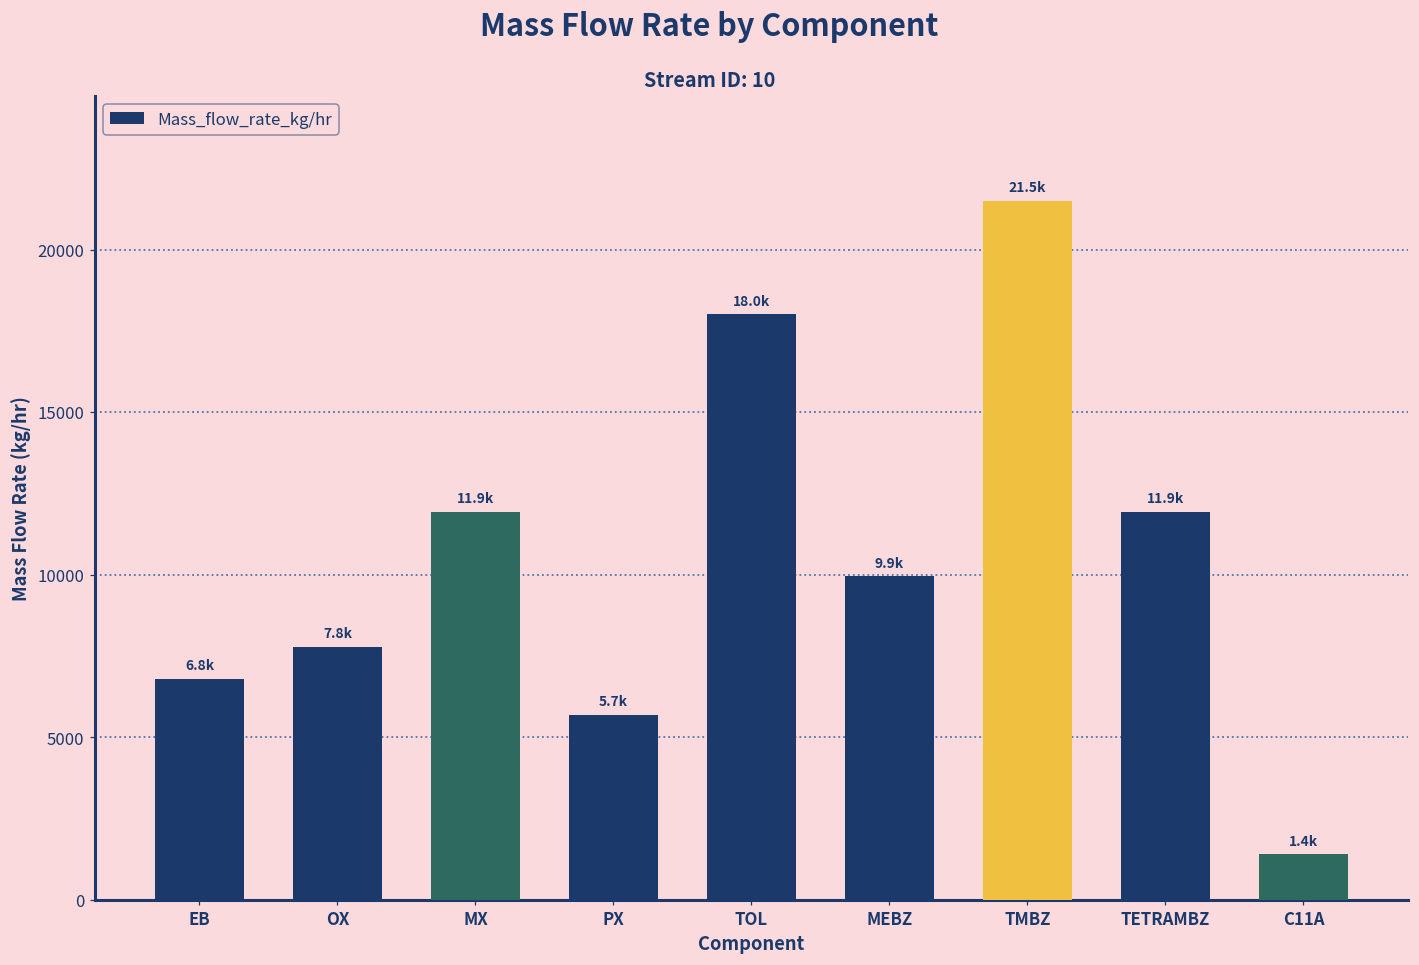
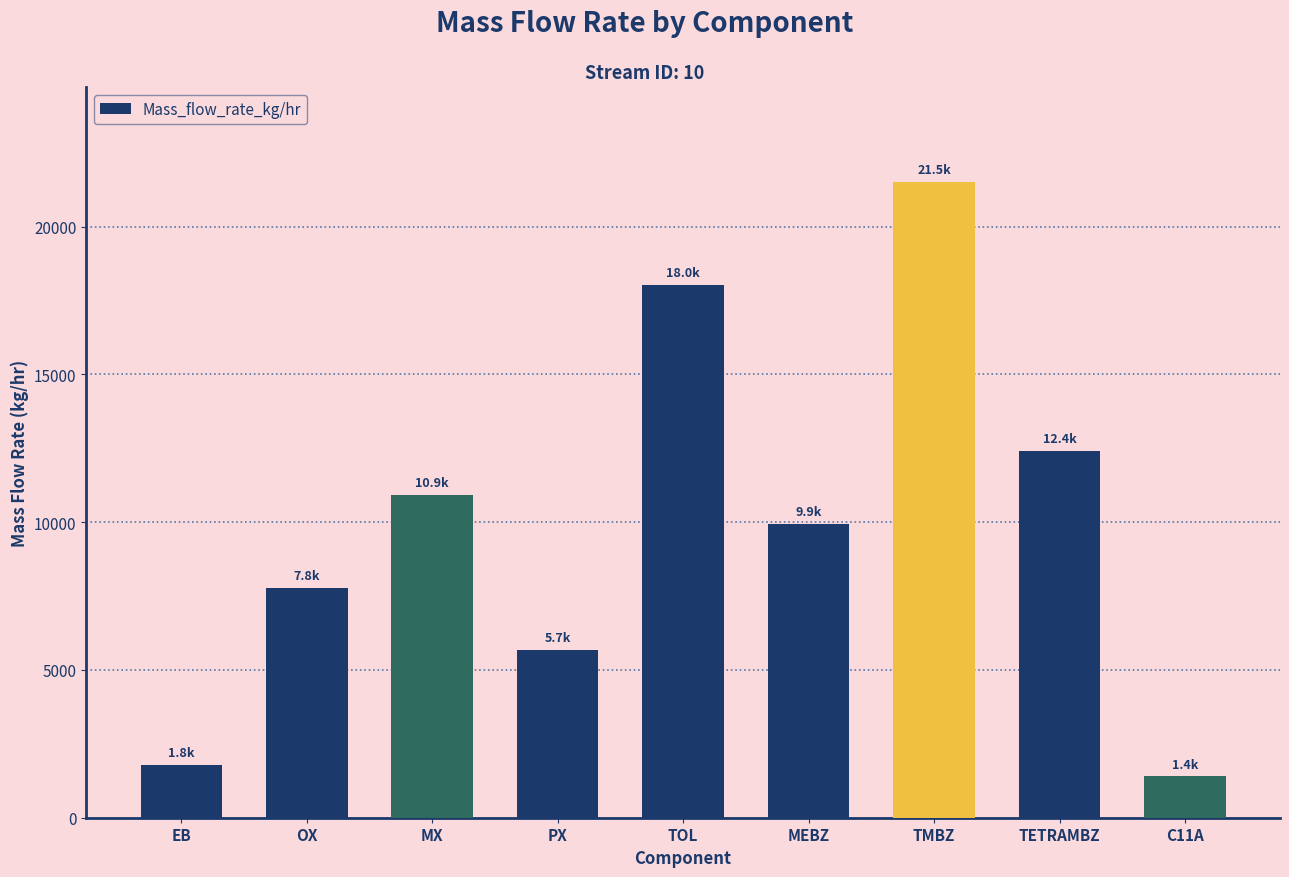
  {
-   "EB": "6.8k",
+   "EB": "1.8k",
    "OX": "7.8k",
-   "MX": "11.9k",
+   "MX": "10.9k",
    "PX": "5.7k",
    "TOL": "18.0k",
    "MEBZ": "9.9k",
    "TMBZ": "21.5k",
-   "TETRAMBZ": "11.9k",
+   "TETRAMBZ": "12.4k",
    "C11A": "1.4k"
  }
